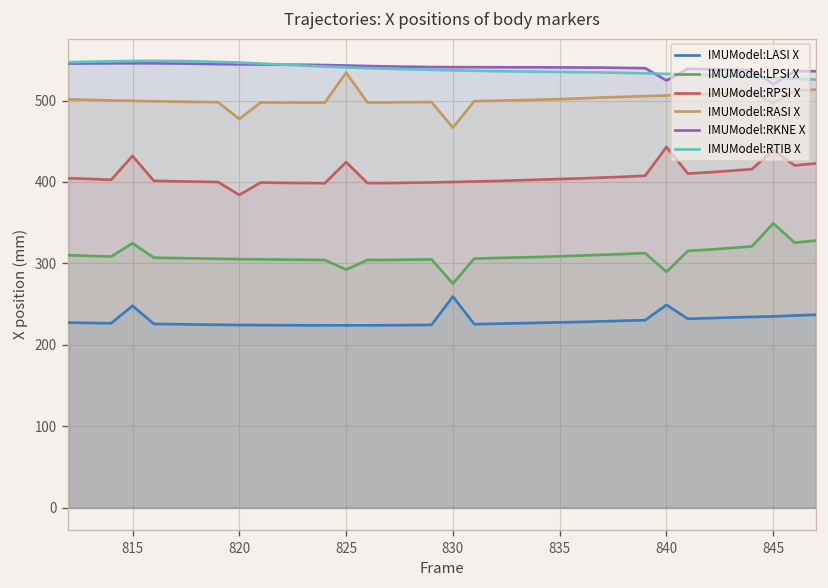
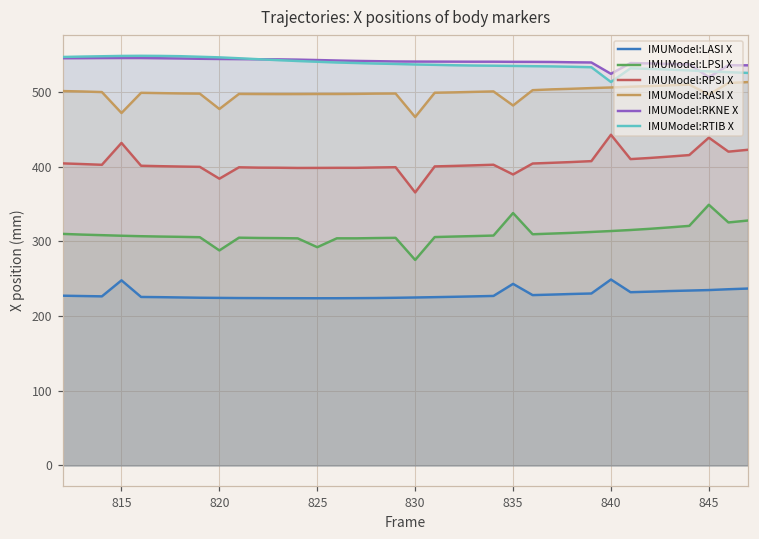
  {
    "IMUModel:LASI X": {
      "815": 250,
      "820": 220,
      "825": 220,
-     "830": 260,
-     "835": 230,
+     "830": 220,
+     "835": 240,
      "840": 250,
      "845": 230
    },
    "IMUModel:LPSI X": {
-     "815": 320,
-     "820": 310,
+     "815": 310,
+     "820": 290,
      "825": 290,
      "830": 280,
-     "835": 310,
-     "840": 290,
+     "835": 340,
+     "840": 310,
      "845": 350
    },
    "IMUModel:RPSI X": {
      "815": 430,
      "820": 380,
-     "825": 420,
-     "830": 400,
-     "835": 400,
+     "825": 400,
+     "830": 370,
+     "835": 390,
      "840": 440
    },
    "IMUModel:RASI X": {
-     "815": 500,
+     "815": 470,
      "820": 480,
-     "825": 530,
+     "825": 500,
      "830": 470,
-     "835": 500,
+     "835": 480,
      "840": 510
    },
    "IMUModel:RKNE X": {
      "830": 540,
      "835": 540,
      "840": 520
    },
    "IMUModel:RTIB X": {
      "830": 540,
      "835": 540,
-     "840": 530
+     "840": 510
    }
  }
